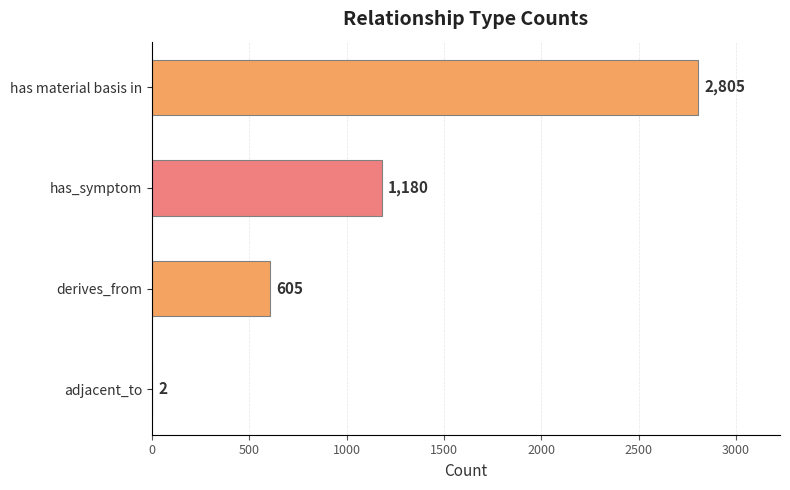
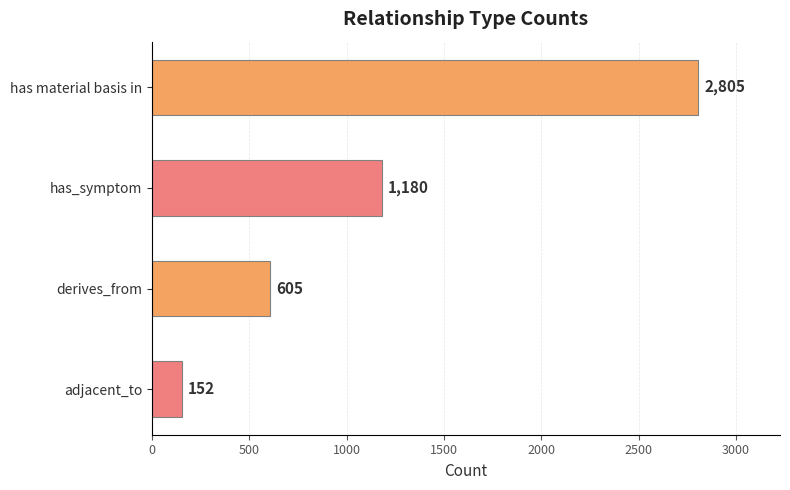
  {
    "has material basis in": "2,805",
    "has_symptom": "1,180",
    "derives_from": "605",
-   "adjacent_to": "2"
+   "adjacent_to": "152"
  }
